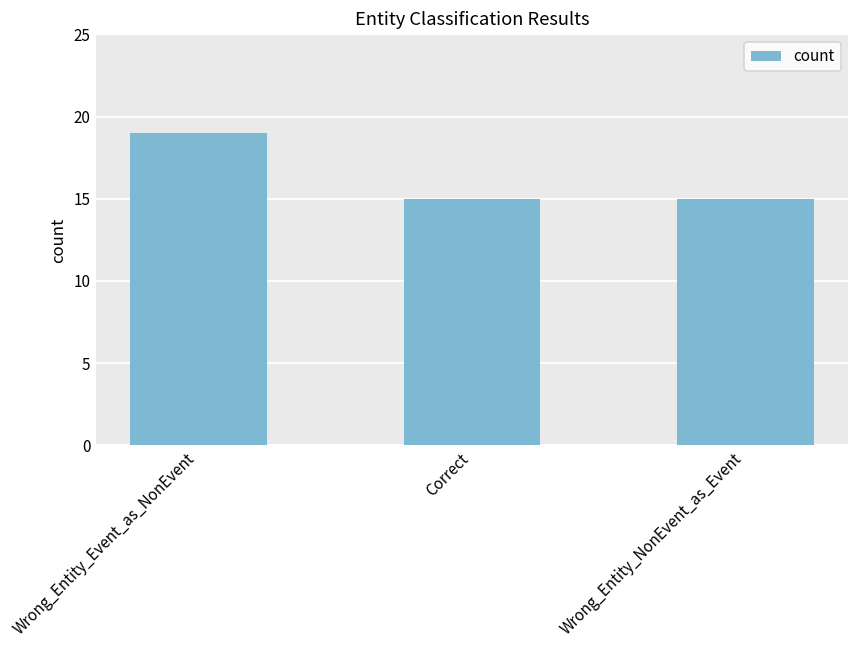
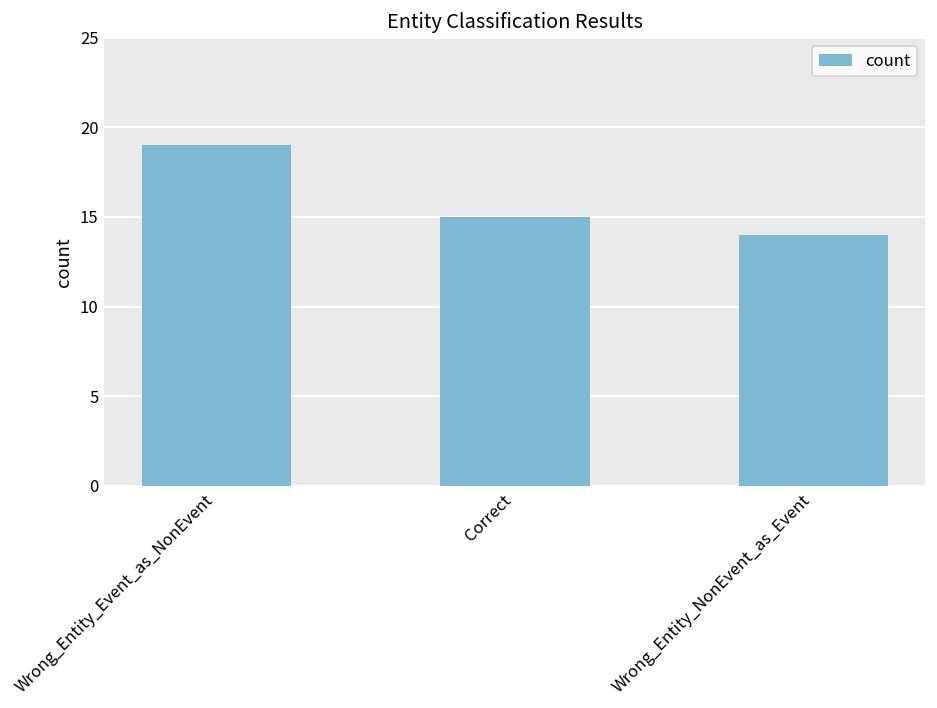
  {
    "Wrong_Entity_Event_as_NonEvent": 19,
    "Correct": 15,
-   "Wrong_Entity_NonEvent_as_Event": 15
+   "Wrong_Entity_NonEvent_as_Event": 14
  }
